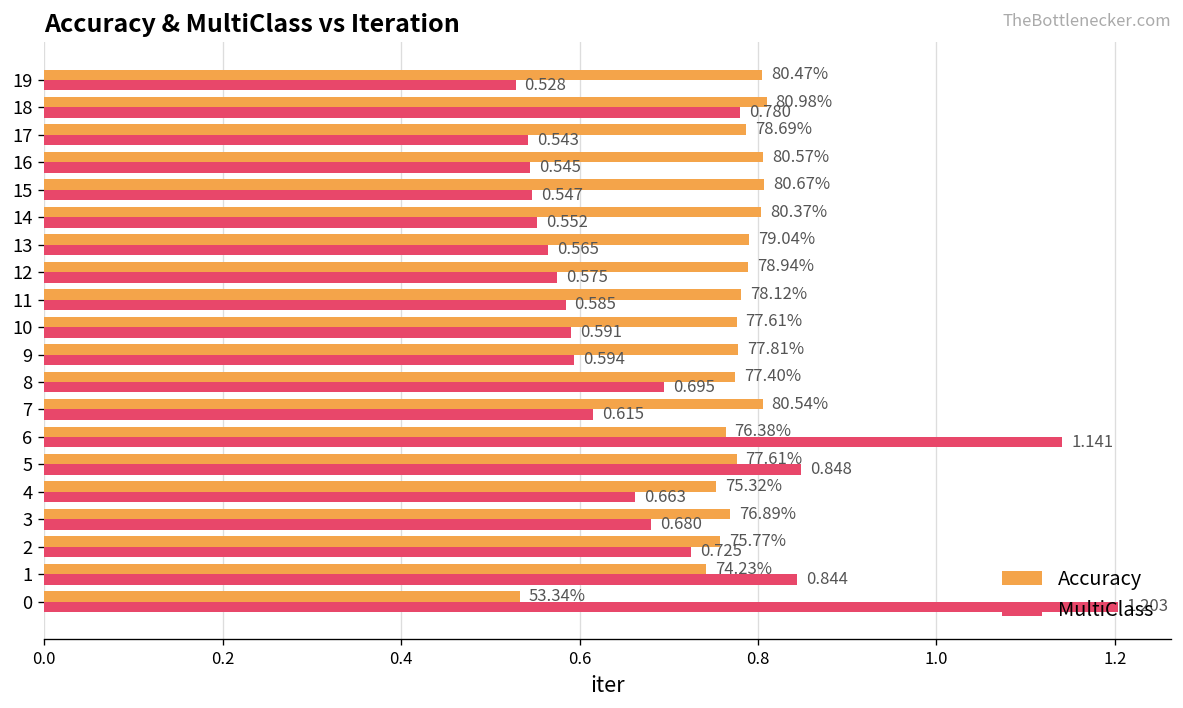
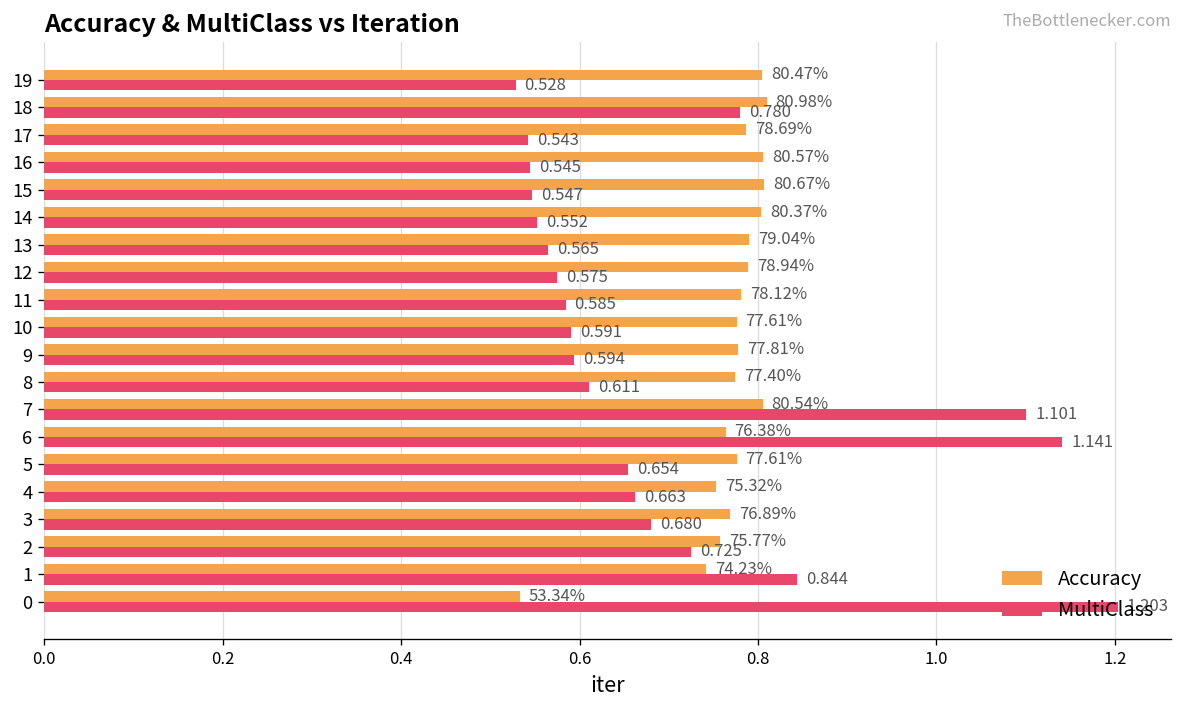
  {
    "Accuracy": {
      "19": "80.47%",
      "18": "80.98%",
      "17": "78.69%",
      "16": "80.57%",
      "15": "80.67%",
      "14": "80.37%",
      "13": "79.04%",
      "12": "78.94%",
      "11": "78.12%",
      "10": "77.61%",
      "9": "77.81%",
      "8": "77.40%",
      "7": "80.54%",
      "6": "76.38%",
      "5": "77.61%",
      "4": "75.32%",
      "3": "76.89%",
      "2": "75.77%",
      "1": "74.23%",
      "0": "53.34%"
    },
    "MultiClass": {
      "19": "0.528",
      "18": "0.780",
      "17": "0.543",
      "16": "0.545",
      "15": "0.547",
      "14": "0.552",
      "13": "0.565",
      "12": "0.575",
      "11": "0.585",
      "10": "0.591",
      "9": "0.594",
-     "8": "0.695",
-     "7": "0.615",
+     "8": "0.611",
+     "7": "1.101",
      "6": "1.141",
-     "5": "0.848",
+     "5": "0.654",
      "4": "0.663",
      "3": "0.680",
      "2": "0.725",
      "1": "0.844",
      "0": "1.203"
    }
  }
